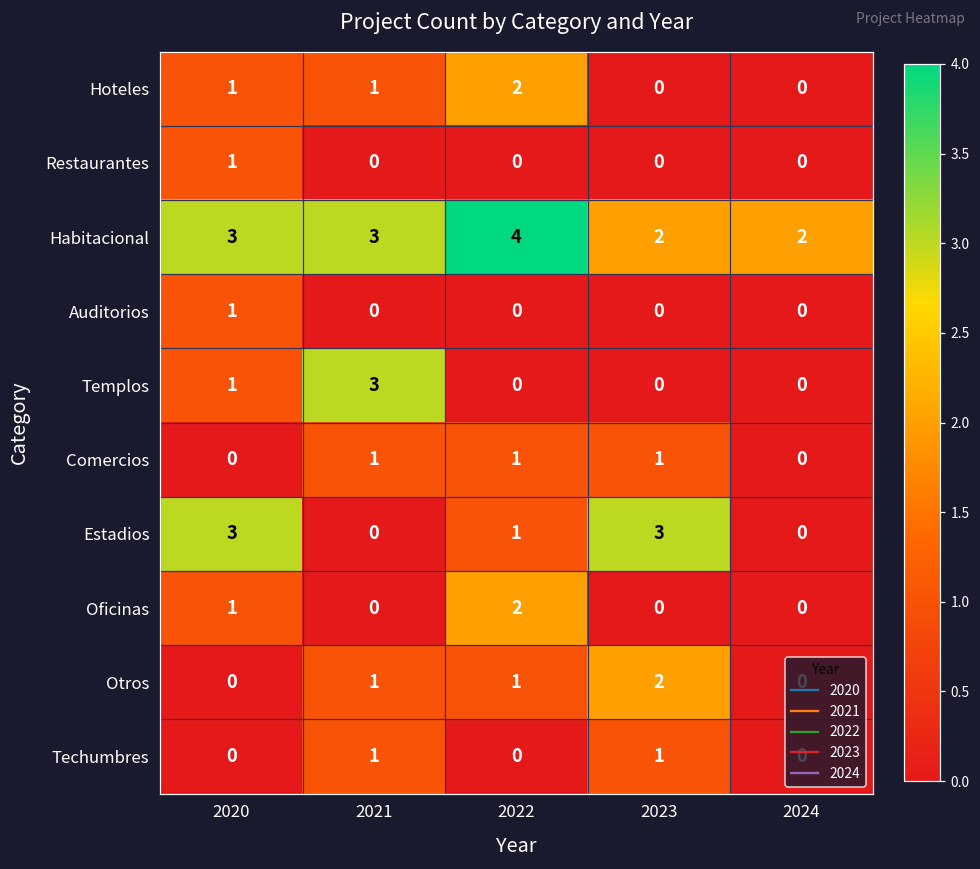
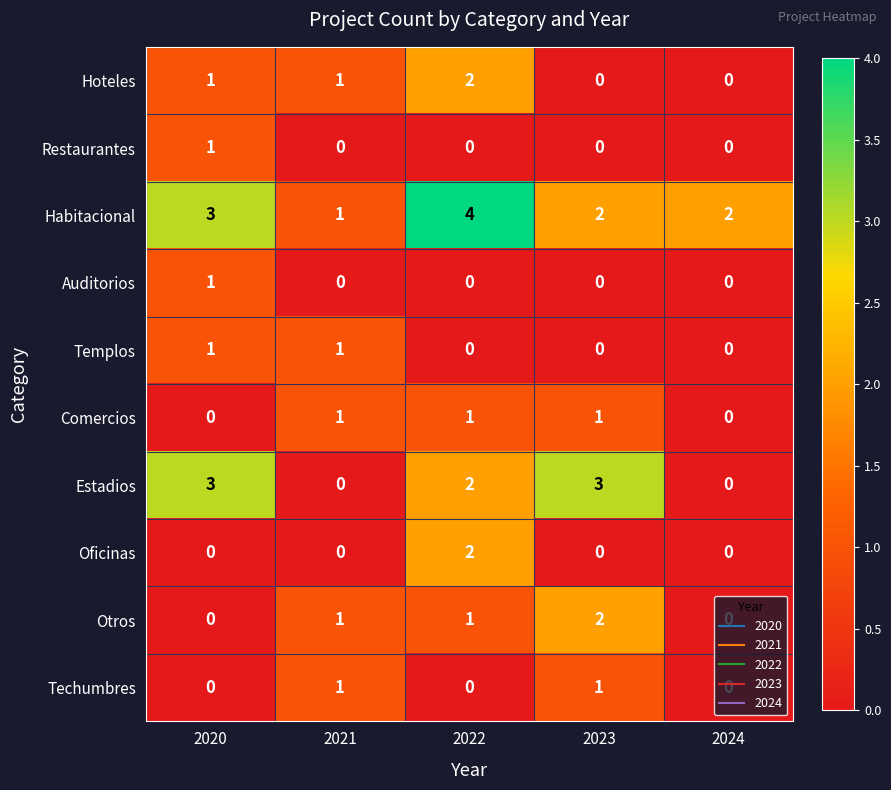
  {
    "Hoteles": {
      "2020": 1,
      "2021": 1,
      "2022": 2,
      "2023": 0,
      "2024": 0
    },
    "Restaurantes": {
      "2020": 1,
      "2021": 0,
      "2022": 0,
      "2023": 0,
      "2024": 0
    },
    "Habitacional": {
      "2020": 3,
-     "2021": 3,
+     "2021": 1,
      "2022": 4,
      "2023": 2,
      "2024": 2
    },
    "Auditorios": {
      "2020": 1,
      "2021": 0,
      "2022": 0,
      "2023": 0,
      "2024": 0
    },
    "Templos": {
      "2020": 1,
-     "2021": 3,
+     "2021": 1,
      "2022": 0,
      "2023": 0,
      "2024": 0
    },
    "Comercios": {
      "2020": 0,
      "2021": 1,
      "2022": 1,
      "2023": 1,
      "2024": 0
    },
    "Estadios": {
      "2020": 3,
      "2021": 0,
-     "2022": 1,
+     "2022": 2,
      "2023": 3,
      "2024": 0
    },
    "Oficinas": {
-     "2020": 1,
+     "2020": 0,
      "2021": 0,
      "2022": 2,
      "2023": 0,
      "2024": 0
    },
    "Otros": {
      "2020": 0,
      "2021": 1,
      "2022": 1,
      "2023": 2
    },
    "Techumbres": {
      "2020": 0,
      "2021": 1,
      "2022": 0,
      "2023": 1
    }
  }
